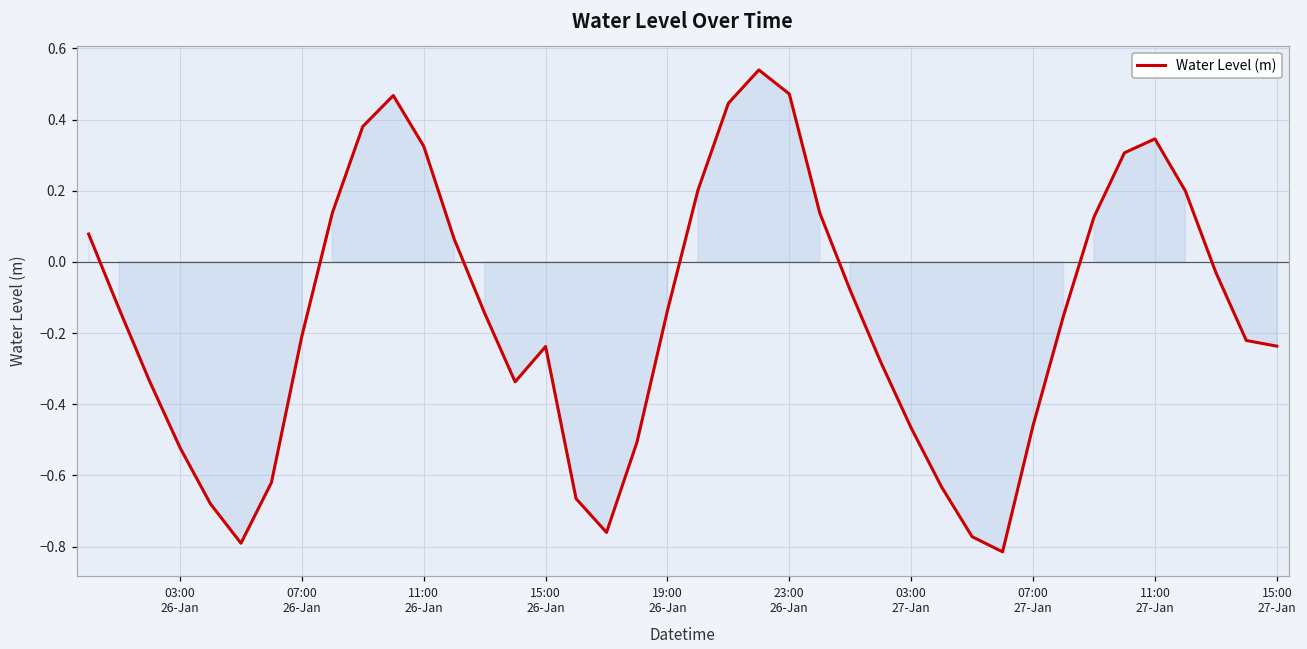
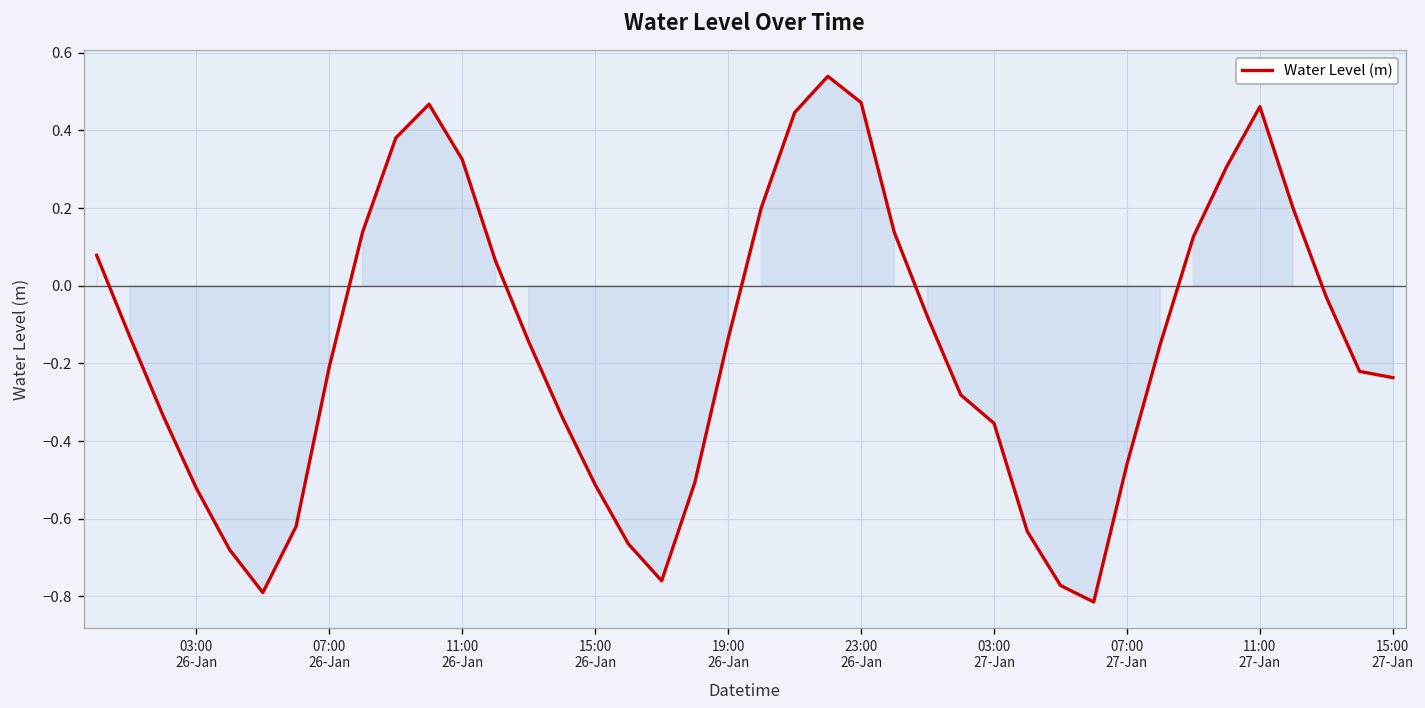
  {
    "03:00 26-Jan": -0.52,
    "07:00 26-Jan": -0.21,
    "11:00 26-Jan": 0.32,
-   "15:00 26-Jan": -0.24,
+   "15:00 26-Jan": -0.51,
    "19:00 26-Jan": -0.14,
    "23:00 26-Jan": 0.47,
-   "03:00 27-Jan": -0.47,
+   "03:00 27-Jan": -0.35,
    "07:00 27-Jan": -0.46,
-   "11:00 27-Jan": 0.35,
+   "11:00 27-Jan": 0.46,
    "15:00 27-Jan": -0.24
  }
